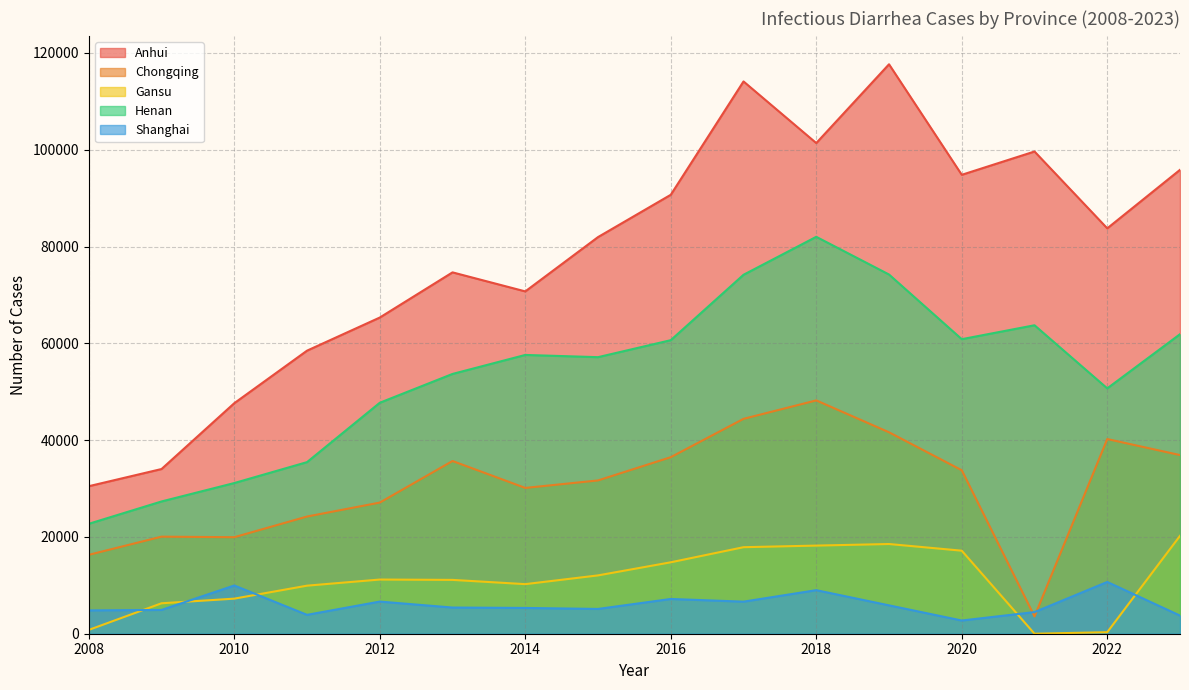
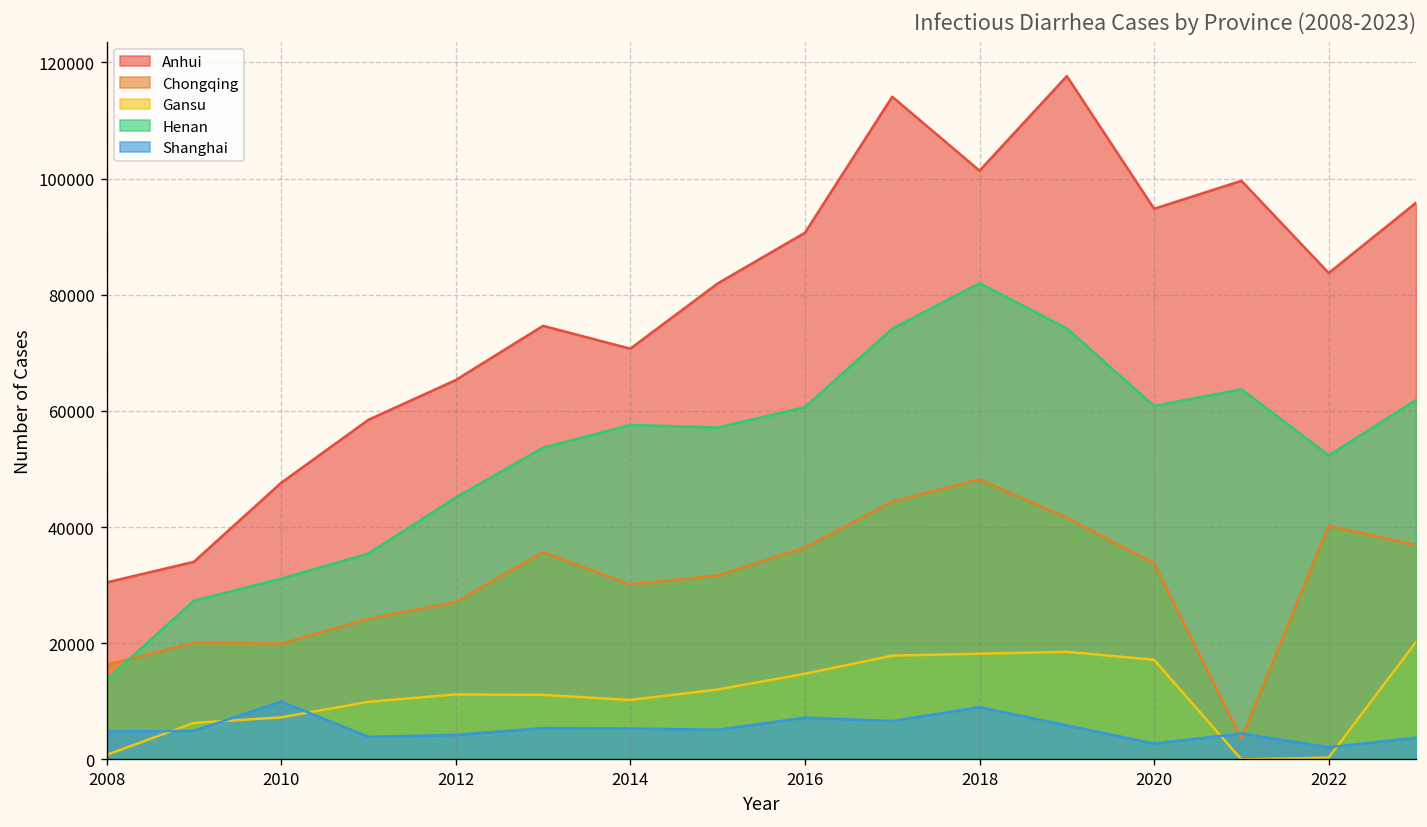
  {
    "Gansu": {
      "2008": 1000,
      "2010": 7000,
      "2012": 11000,
      "2014": 10000,
      "2016": 15000,
      "2018": 18000,
      "2020": 17000,
      "2022": 0
    },
    "Henan": {
-     "2008": 23000,
+     "2008": 14000,
      "2010": 31000,
-     "2012": 48000,
+     "2012": 45000,
      "2014": 58000,
      "2016": 61000,
      "2018": 82000,
      "2020": 61000,
-     "2022": 51000
+     "2022": 52000
    },
    "Shanghai": {
      "2008": 5000,
      "2010": 10000,
-     "2012": 7000,
+     "2012": 4000,
      "2014": 5000,
      "2016": 7000,
      "2018": 9000,
      "2020": 3000,
-     "2022": 11000
+     "2022": 2000
    }
  }
